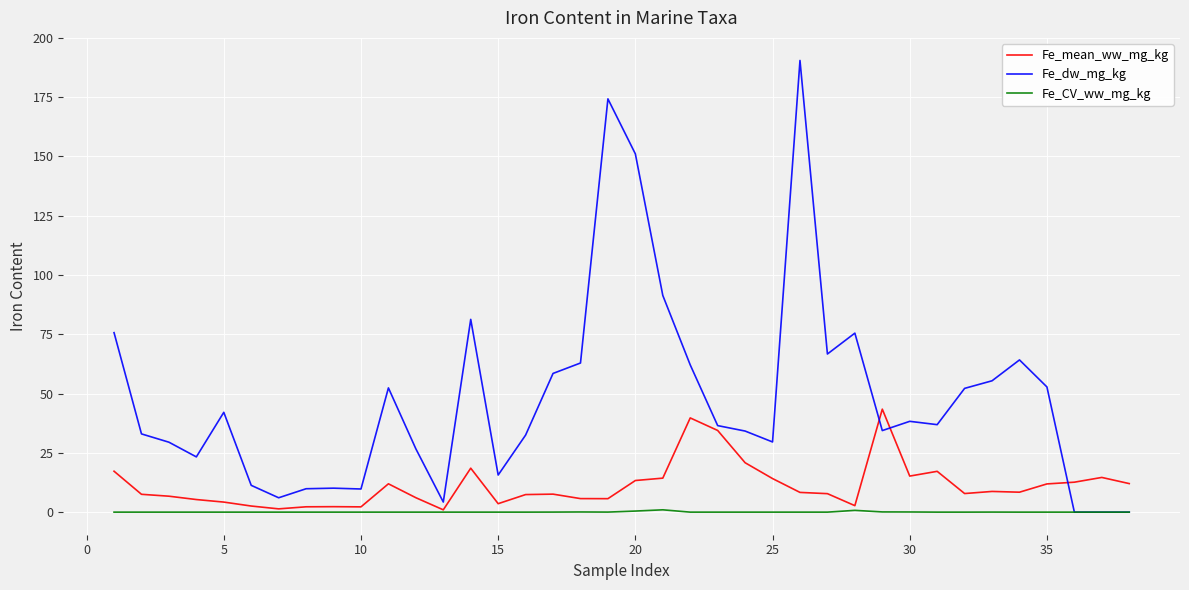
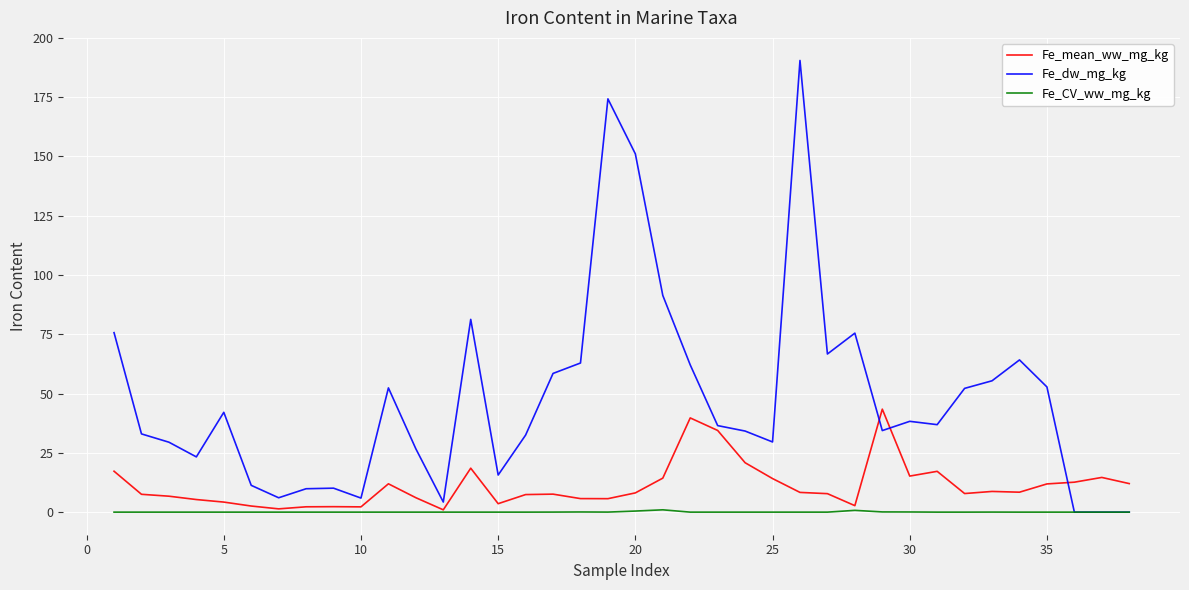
  {
    "Fe_mean_ww_mg_kg": {
      "5": 4,
      "10": 2,
      "15": 4,
-     "20": 13,
+     "20": 8,
      "25": 14,
      "30": 15,
      "35": 12
    },
    "Fe_dw_mg_kg": {
      "5": 42,
-     "10": 10,
+     "10": 6,
      "15": 16,
      "20": 151,
      "25": 30,
      "30": 38,
      "35": 53
    },
    "Fe_CV_ww_mg_kg": {
      "5": 0,
      "10": 0,
      "15": 0,
      "20": 0,
      "25": 0,
      "30": 0,
      "35": 0
    }
  }
